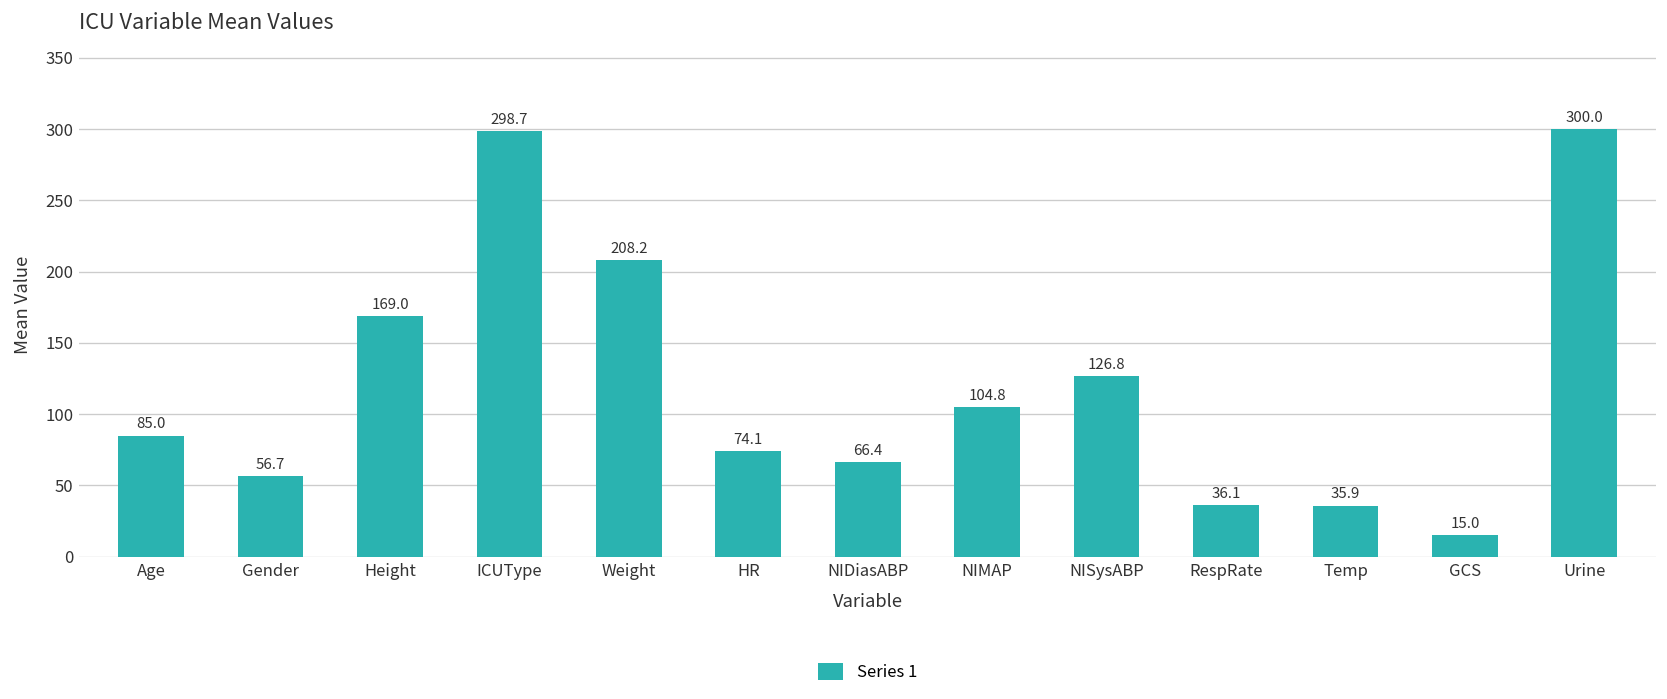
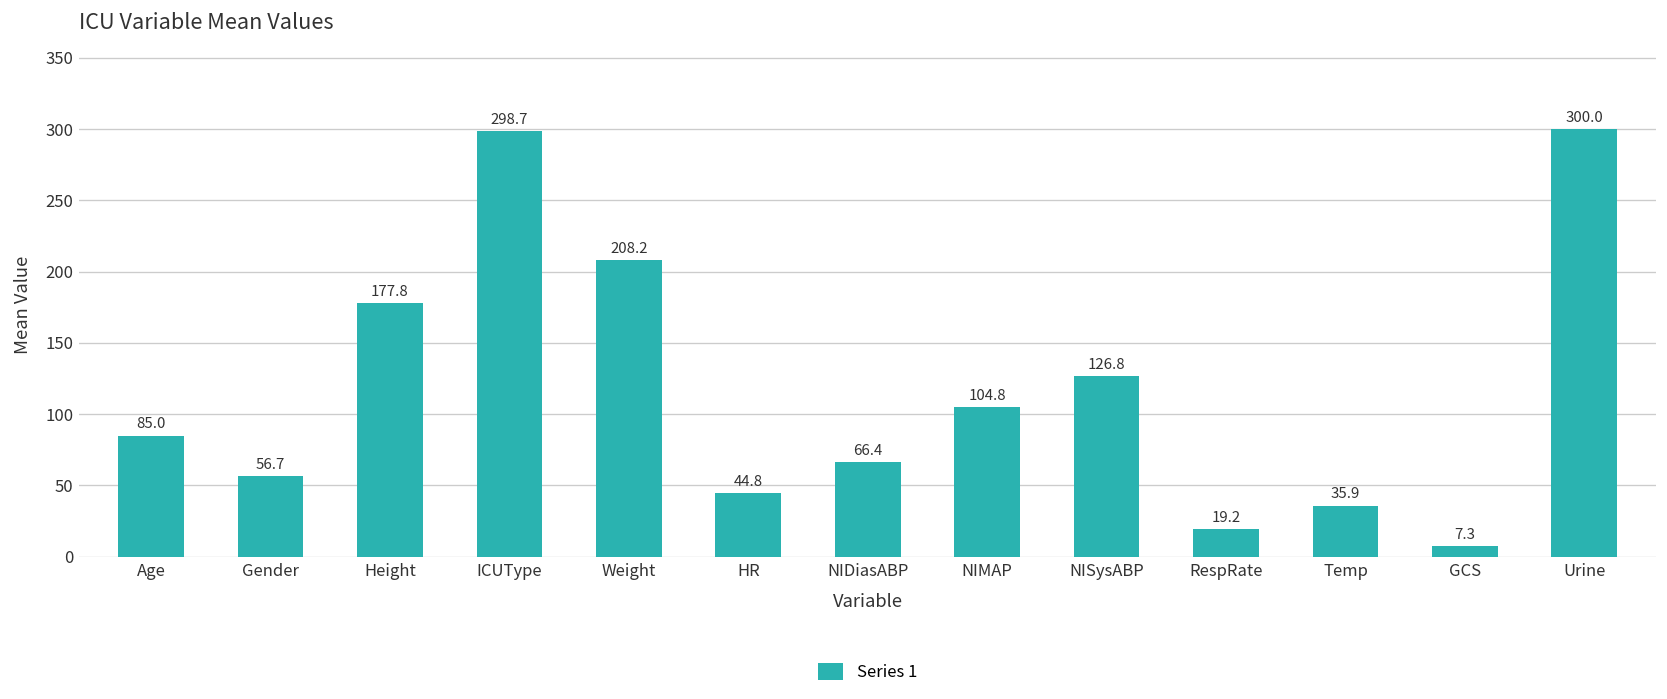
  {
    "Age": 85.0,
    "Gender": 56.7,
-   "Height": 169.0,
+   "Height": 177.8,
    "ICUType": 298.7,
    "Weight": 208.2,
-   "HR": 74.1,
+   "HR": 44.8,
    "NIDiasABP": 66.4,
    "NIMAP": 104.8,
    "NISysABP": 126.8,
-   "RespRate": 36.1,
+   "RespRate": 19.2,
    "Temp": 35.9,
-   "GCS": 15.0,
+   "GCS": 7.3,
    "Urine": 300.0
  }
